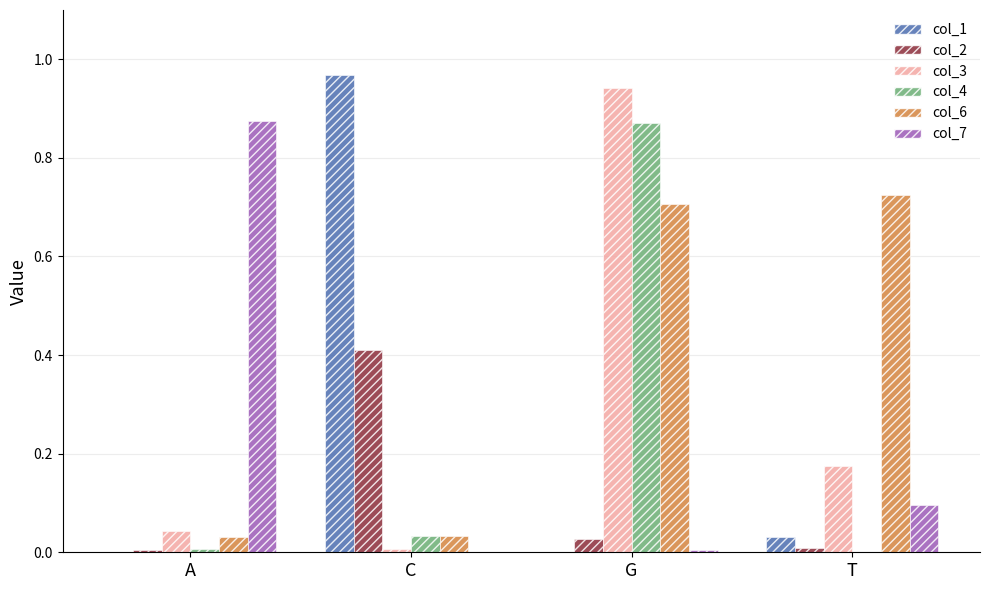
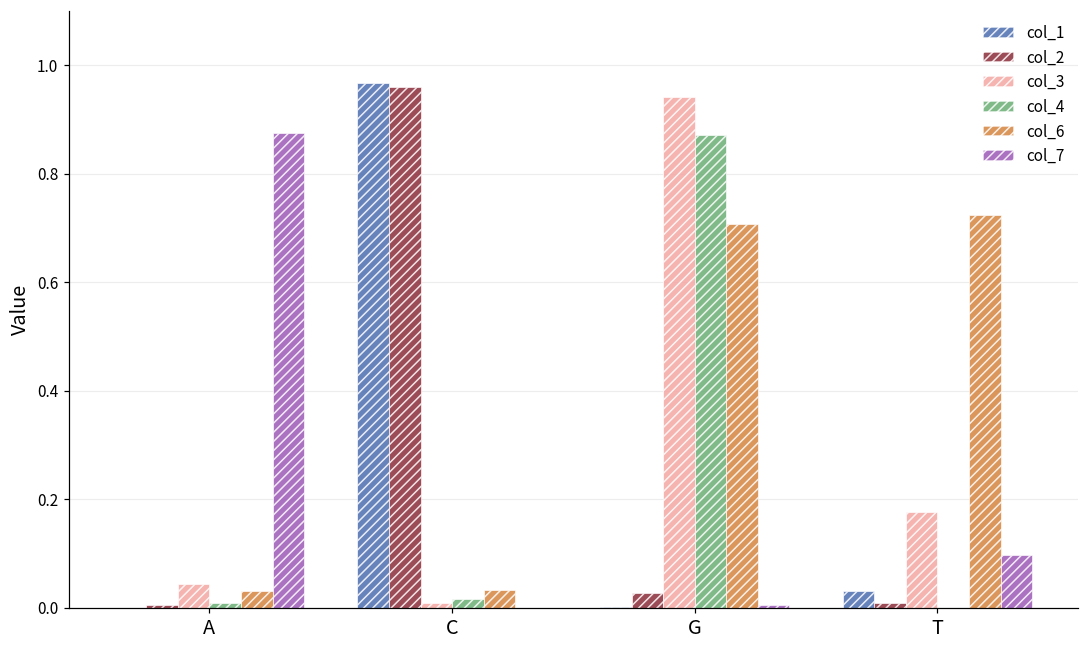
  {
    "col_1": {
      "A": 0.00,
      "C": 0.97,
      "T": 0.03
    },
    "col_2": {
-     "C": 0.41,
+     "C": 0.96,
      "G": 0.03,
      "T": 0.01
    },
    "col_3": {
      "A": 0.04,
      "C": 0.01,
      "G": 0.94,
      "T": 0.18
    },
    "col_4": {
      "A": 0.01,
-     "C": 0.03,
+     "C": 0.02,
      "G": 0.87,
      "T": 0.00
    },
    "col_6": {
      "A": 0.03,
      "C": 0.03,
      "G": 0.71,
      "T": 0.72
    },
    "col_7": {
      "A": 0.88,
      "C": 0.00,
      "G": 0.01,
      "T": 0.10
    }
  }
